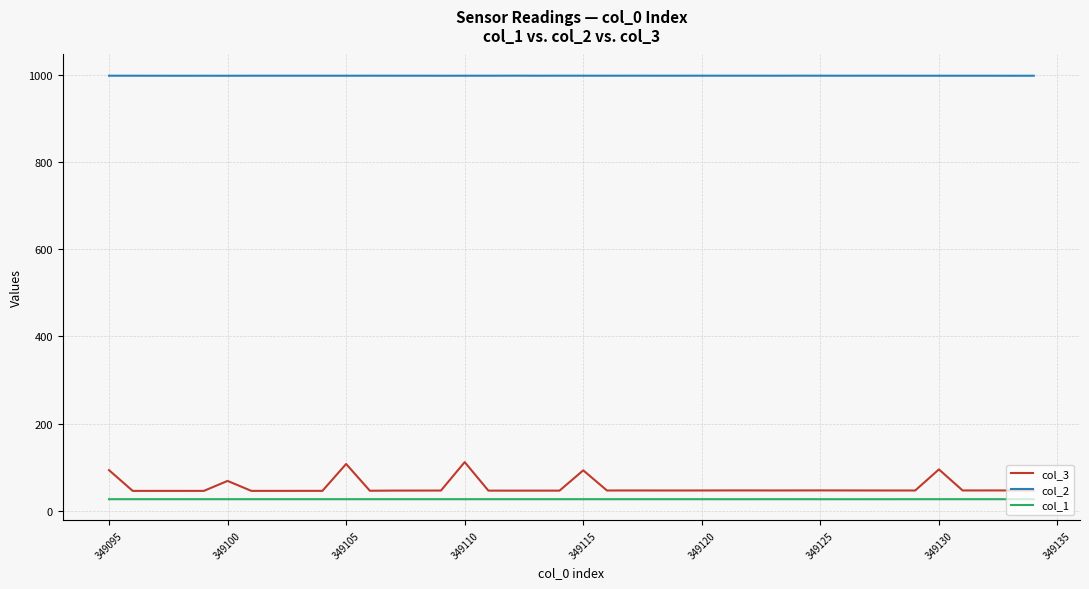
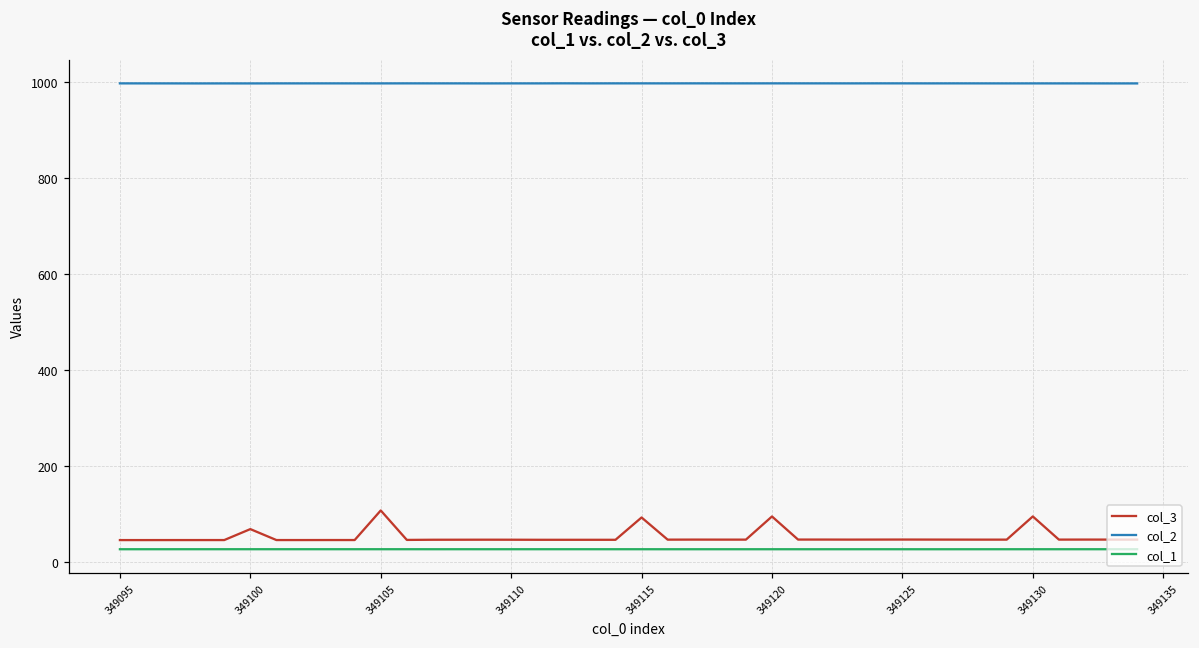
  {
    "col_3": {
-     "349095": 90,
+     "349095": 50,
      "349100": 70,
      "349105": 110,
-     "349110": 110,
+     "349110": 50,
      "349115": 90,
-     "349120": 50,
+     "349120": 100,
      "349125": 50,
      "349130": 100
    },
    "col_2": {
      "349095": 1000,
      "349100": 1000,
      "349105": 1000,
      "349110": 1000,
      "349115": 1000,
      "349120": 1000,
      "349125": 1000,
      "349130": 1000
    },
    "col_1": {
      "349095": 30,
      "349100": 30,
      "349105": 30,
      "349110": 30,
      "349115": 30,
      "349120": 30,
      "349125": 30,
      "349130": 30
    }
  }
